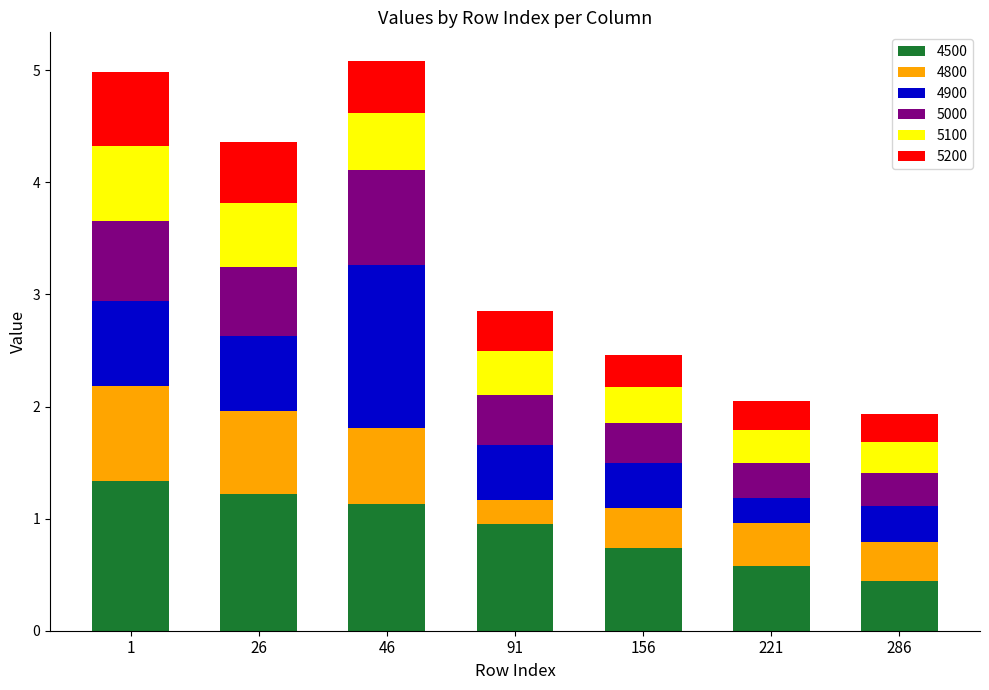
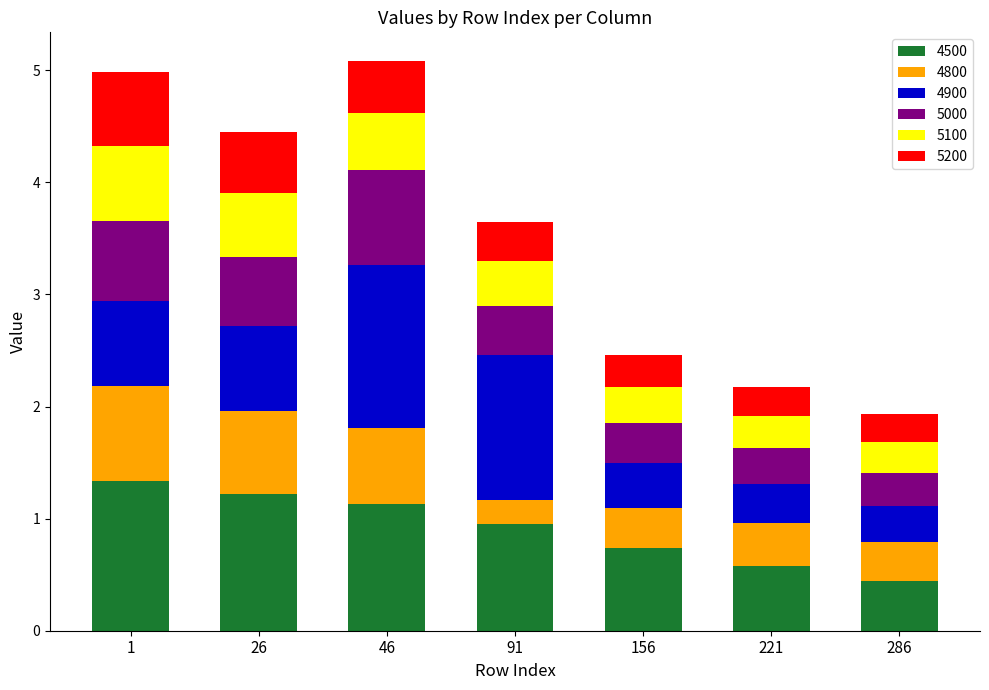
  {
    "4500": {
      "1": 1.33,
      "26": 1.22,
      "46": 1.13,
      "91": 0.95,
      "156": 0.74,
      "221": 0.57,
      "286": 0.44
    },
    "4800": {
      "1": 0.85,
      "26": 0.75,
      "46": 0.68,
      "91": 0.22,
      "156": 0.36,
      "221": 0.38,
      "286": 0.35
    },
    "4900": {
      "1": 0.76,
-     "26": 0.67,
+     "26": 0.76,
      "46": 1.46,
-     "91": 0.49,
+     "91": 1.29,
      "156": 0.40,
-     "221": 0.22,
+     "221": 0.35,
      "286": 0.32
    },
    "5000": {
      "1": 0.71,
      "26": 0.61,
      "46": 0.85,
      "91": 0.44,
      "156": 0.36,
      "221": 0.32,
      "286": 0.30
    },
    "5100": {
      "1": 0.67,
      "26": 0.57,
      "46": 0.50,
      "91": 0.40,
      "156": 0.32,
      "221": 0.29,
      "286": 0.27
    },
    "5200": {
      "1": 0.66,
      "26": 0.54,
      "46": 0.47,
      "91": 0.35,
      "156": 0.29,
      "221": 0.26,
      "286": 0.25
    }
  }
